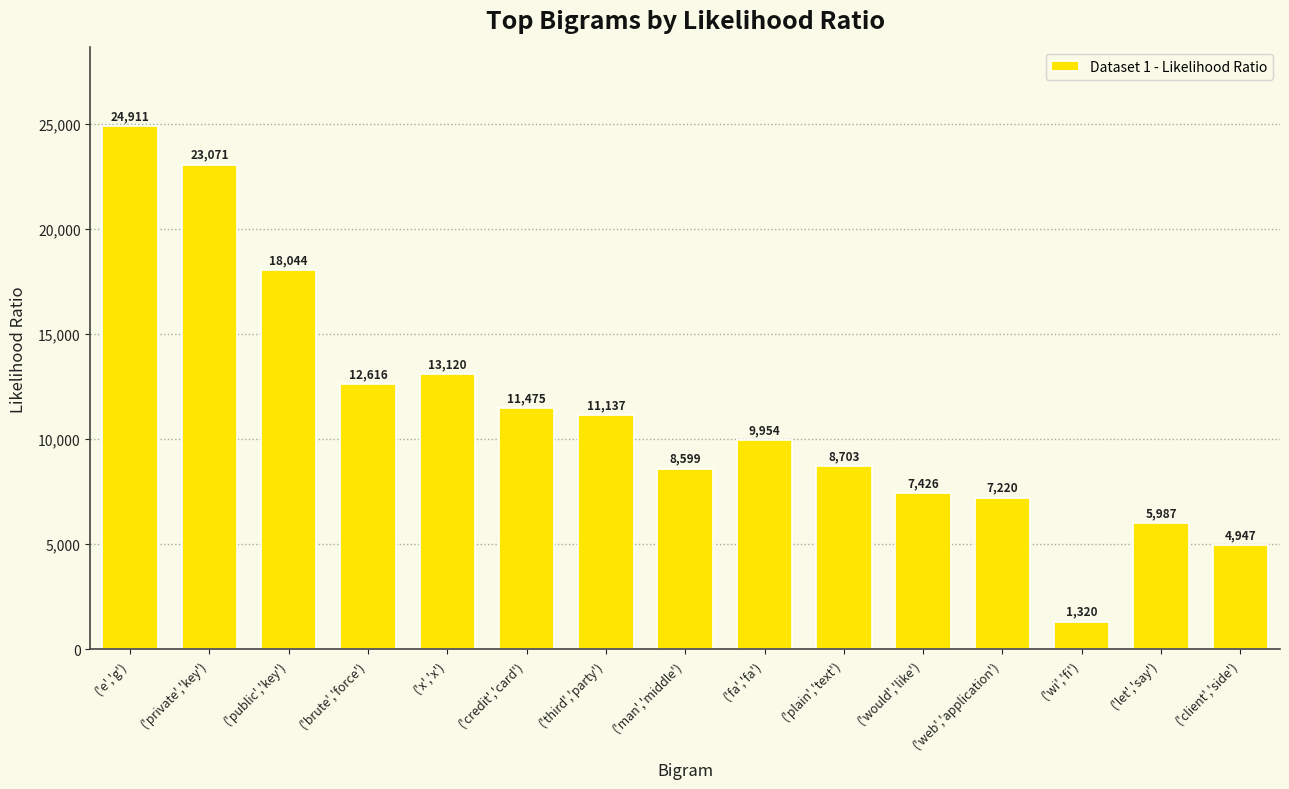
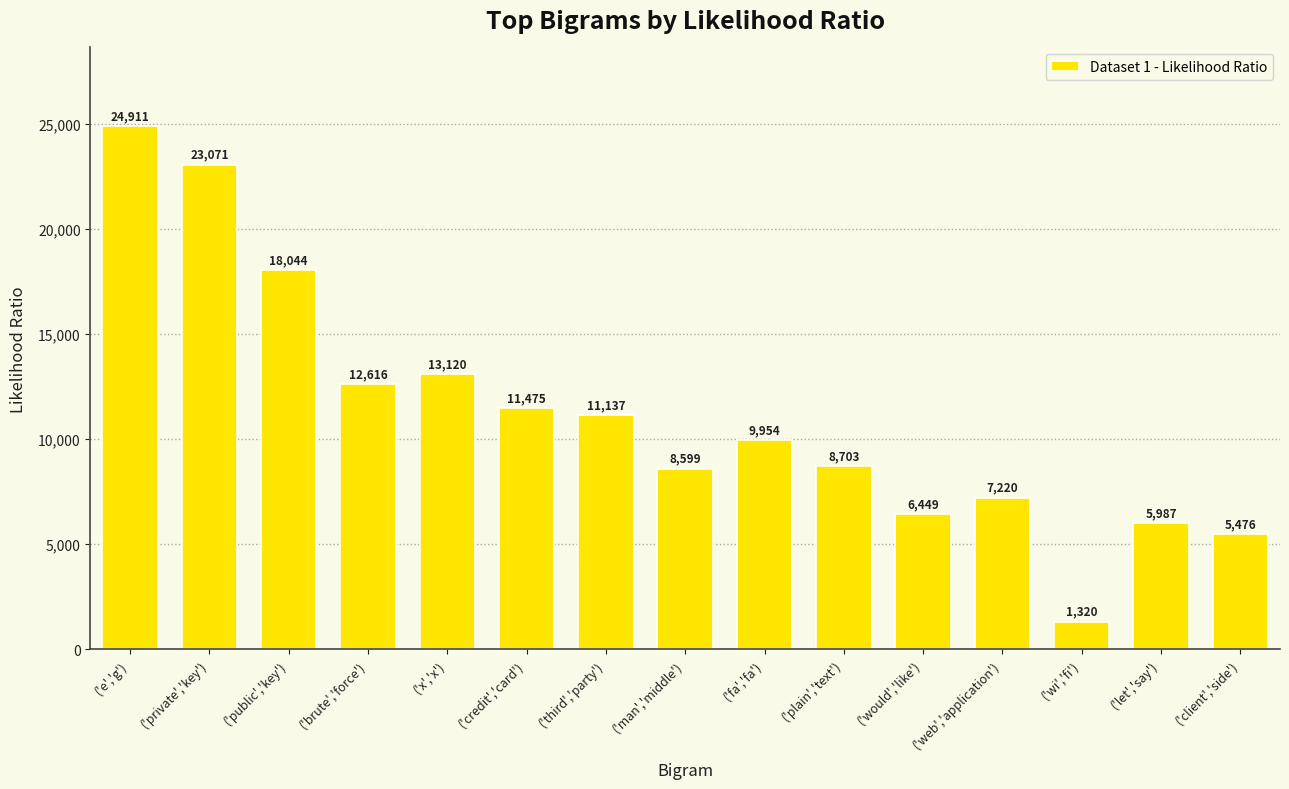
  {
    "('e','g')": "24,911",
    "('private','key')": "23,071",
    "('public','key')": "18,044",
    "('brute','force')": "12,616",
    "('x','x')": "13,120",
    "('credit','card')": "11,475",
    "('third','party')": "11,137",
    "('man','middle')": "8,599",
    "('fa','fa')": "9,954",
    "('plain','text')": "8,703",
-   "('would','like')": "7,426",
+   "('would','like')": "6,449",
    "('web','application')": "7,220",
    "('wi','fi')": "1,320",
    "('let','say')": "5,987",
-   "('client','side')": "4,947"
+   "('client','side')": "5,476"
  }
